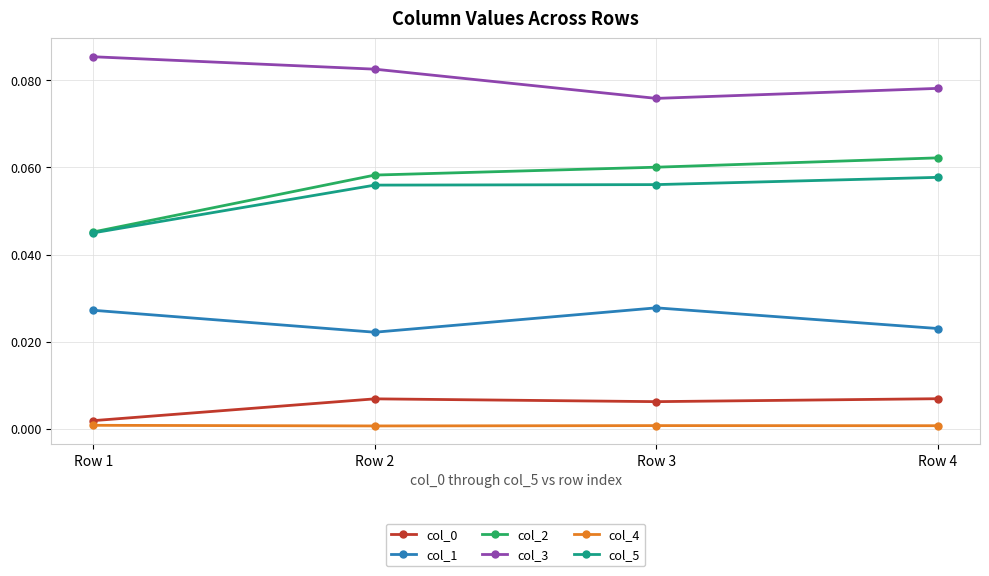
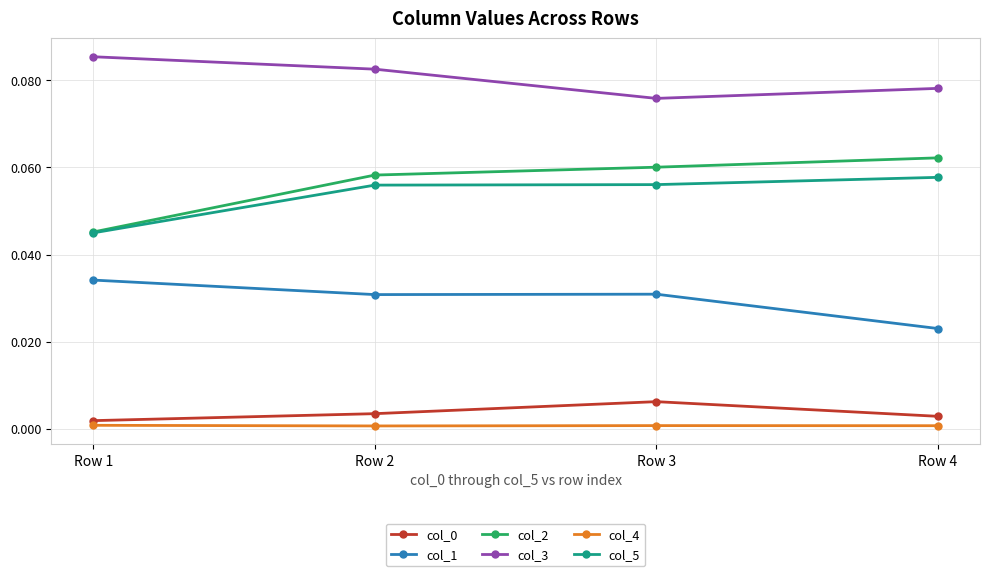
  {
    "col_0": {
      "Row 1": 0.002,
-     "Row 2": 0.007,
+     "Row 2": 0.003,
      "Row 3": 0.006,
-     "Row 4": 0.007
+     "Row 4": 0.003
    },
    "col_1": {
-     "Row 1": 0.027,
-     "Row 2": 0.022,
-     "Row 3": 0.028,
+     "Row 1": 0.034,
+     "Row 2": 0.031,
+     "Row 3": 0.031,
      "Row 4": 0.023
    },
    "col_3": {
      "Row 1": 0.085,
      "Row 2": 0.083,
      "Row 3": 0.076,
      "Row 4": 0.078
    },
    "col_4": {
      "Row 1": 0.001,
      "Row 2": 0.001,
      "Row 3": 0.001,
      "Row 4": 0.001
    }
  }
